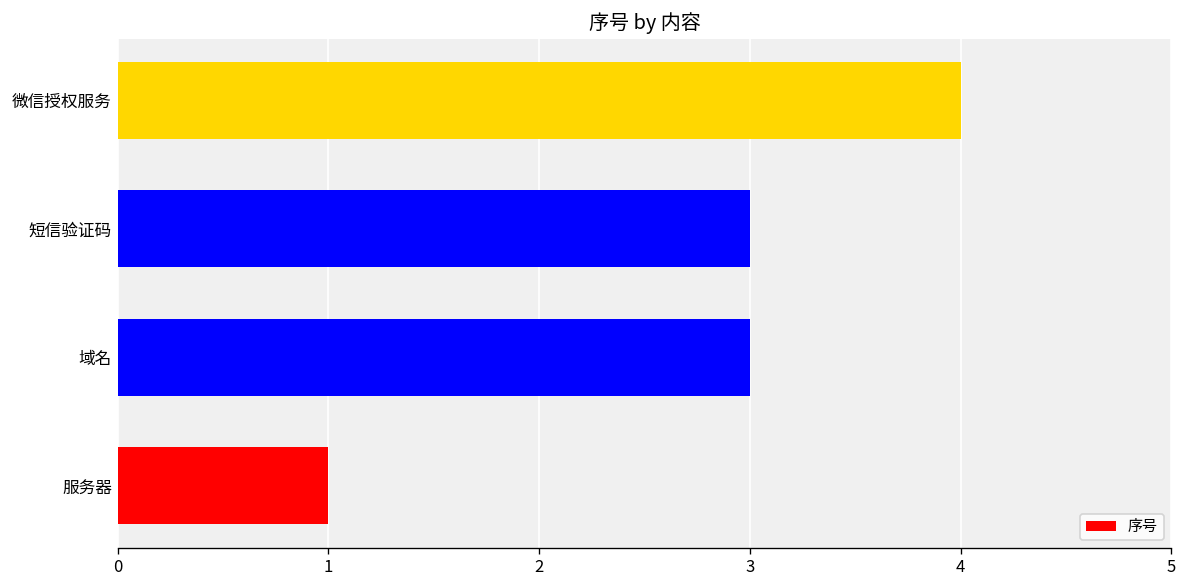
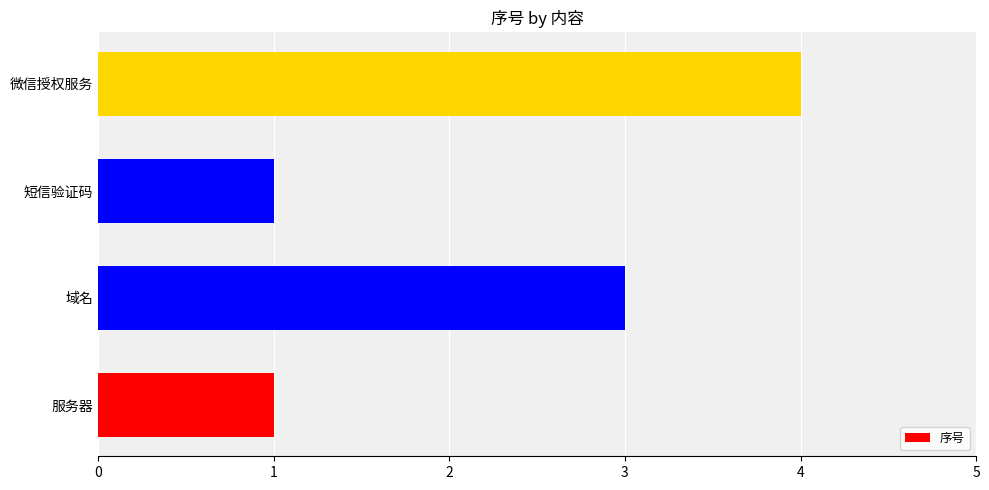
  {
    "微信授权服务": 4,
-   "短信验证码": 3,
+   "短信验证码": 1,
    "域名": 3,
    "服务器": 1
  }
